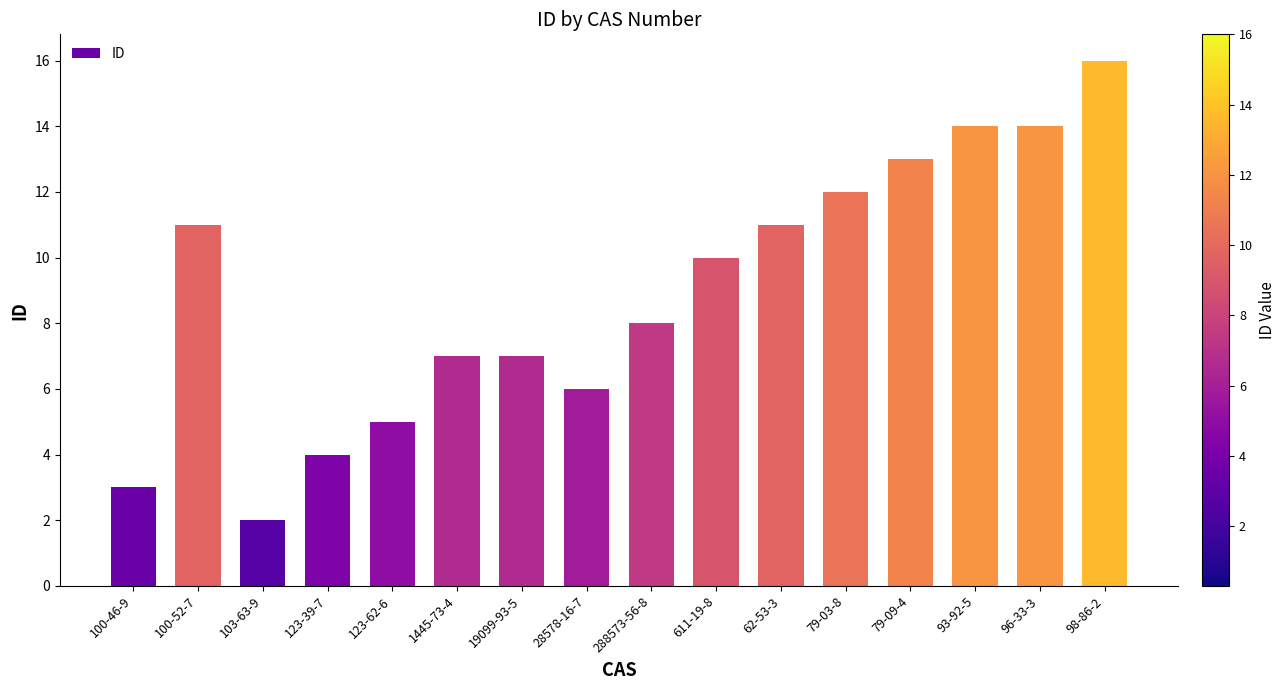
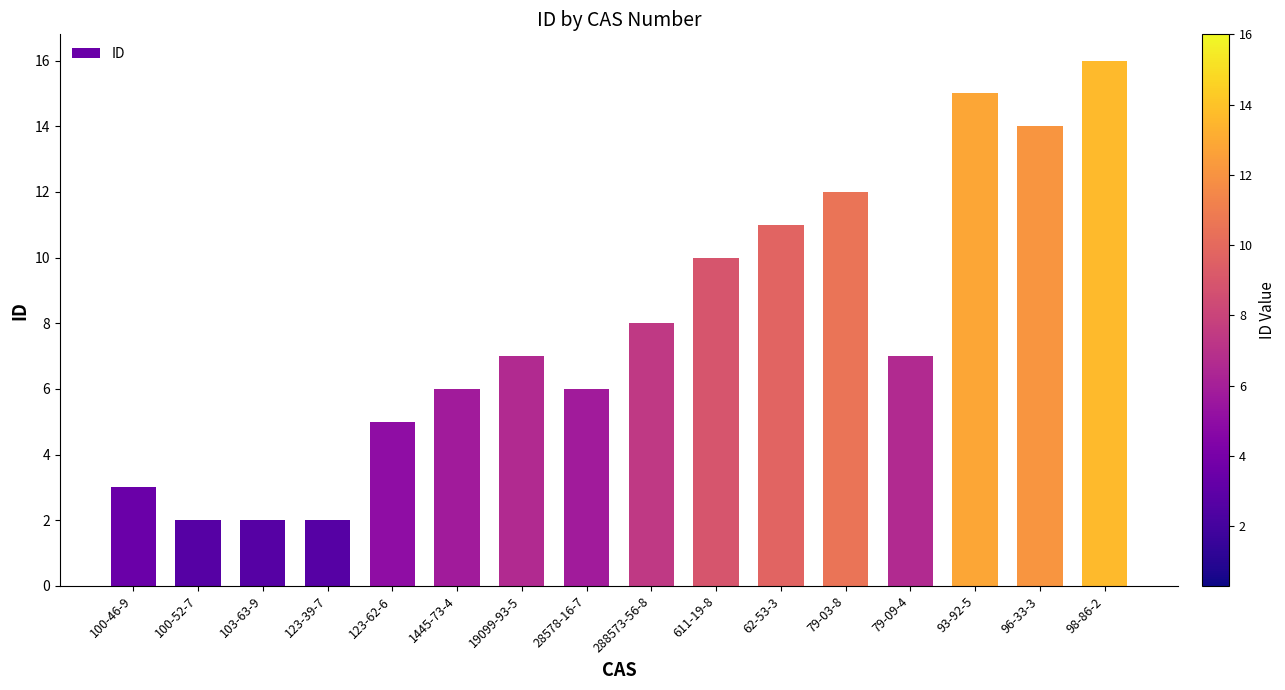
  {
    "100-46-9": 3,
-   "100-52-7": 11,
+   "100-52-7": 2,
    "103-63-9": 2,
-   "123-39-7": 4,
+   "123-39-7": 2,
    "123-62-6": 5,
-   "1445-73-4": 7,
+   "1445-73-4": 6,
    "19099-93-5": 7,
    "28578-16-7": 6,
    "288573-56-8": 8,
    "611-19-8": 10,
    "62-53-3": 11,
    "79-03-8": 12,
-   "79-09-4": 13,
-   "93-92-5": 14,
+   "79-09-4": 7,
+   "93-92-5": 15,
    "96-33-3": 14,
    "98-86-2": 16
  }
